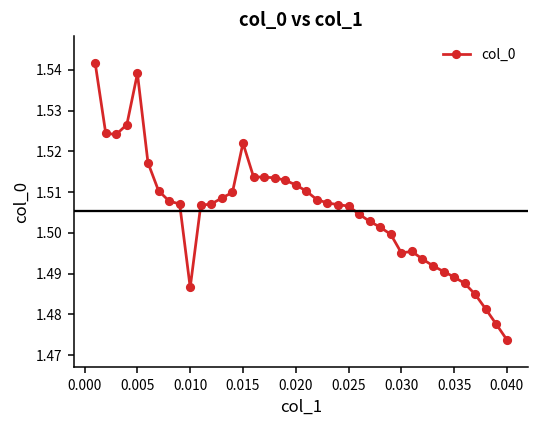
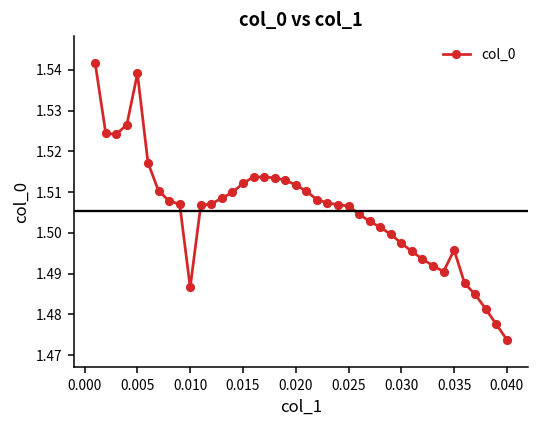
  {
    "0.005": 1.539,
    "0.010": 1.487,
-   "0.015": 1.522,
+   "0.015": 1.512,
    "0.020": 1.512,
    "0.025": 1.507,
-   "0.030": 1.495,
-   "0.035": 1.489,
+   "0.030": 1.497,
+   "0.035": 1.496,
    "0.040": 1.474
  }
